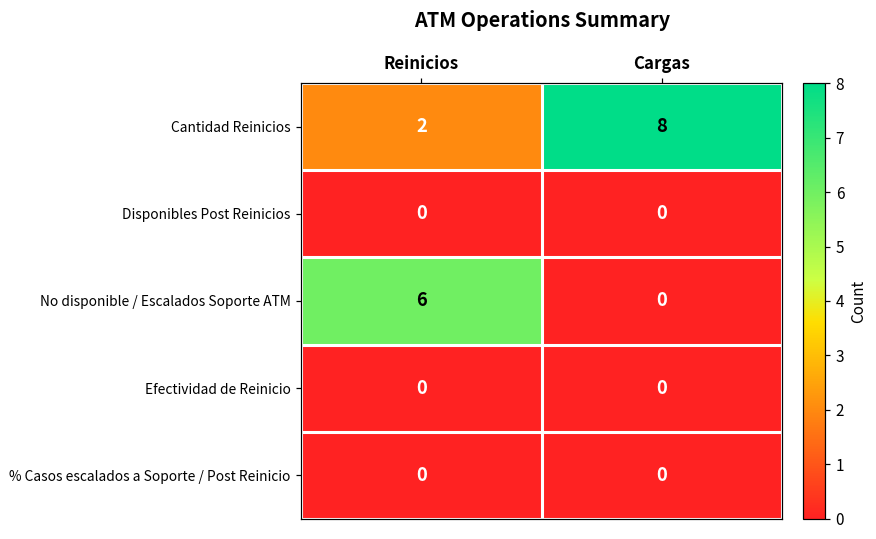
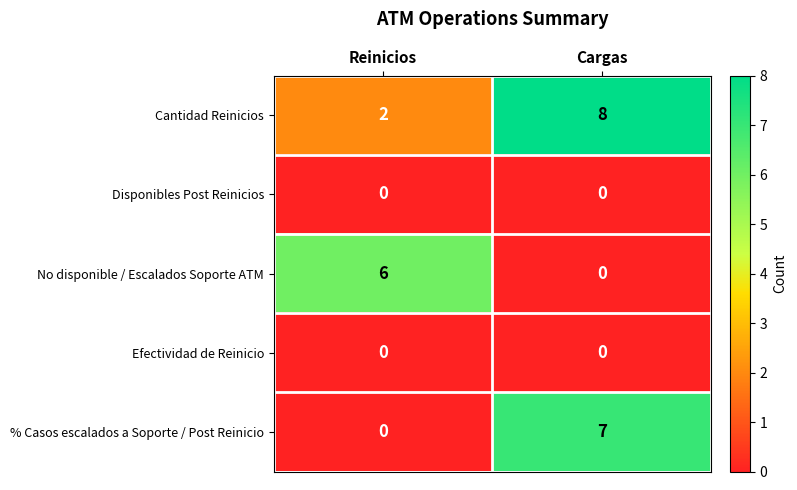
  {
    "Cantidad Reinicios": {
      "Reinicios": 2,
      "Cargas": 8
    },
    "Disponibles Post Reinicios": {
      "Reinicios": 0,
      "Cargas": 0
    },
    "No disponible / Escalados Soporte ATM": {
      "Reinicios": 6,
      "Cargas": 0
    },
    "Efectividad de Reinicio": {
      "Reinicios": 0,
      "Cargas": 0
    },
    "% Casos escalados a Soporte / Post Reinicio": {
      "Reinicios": 0,
-     "Cargas": 0
+     "Cargas": 7
    }
  }
